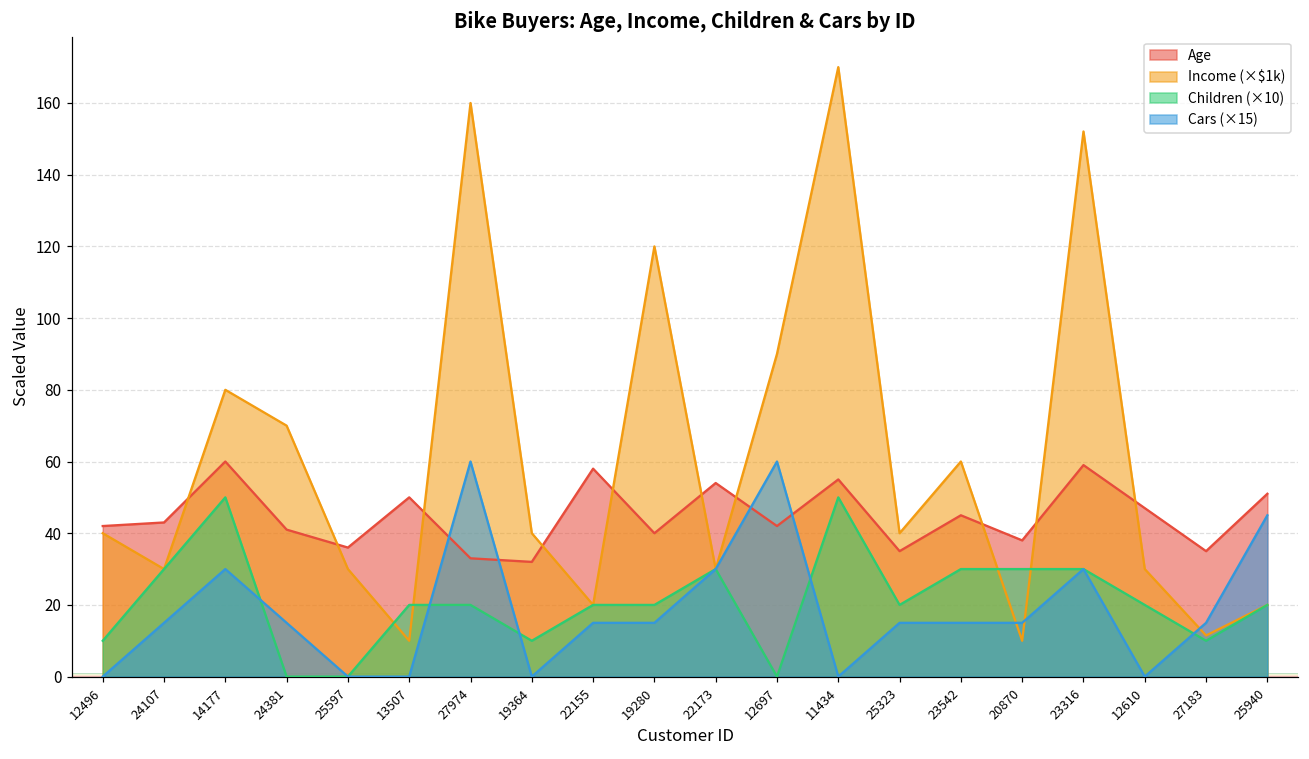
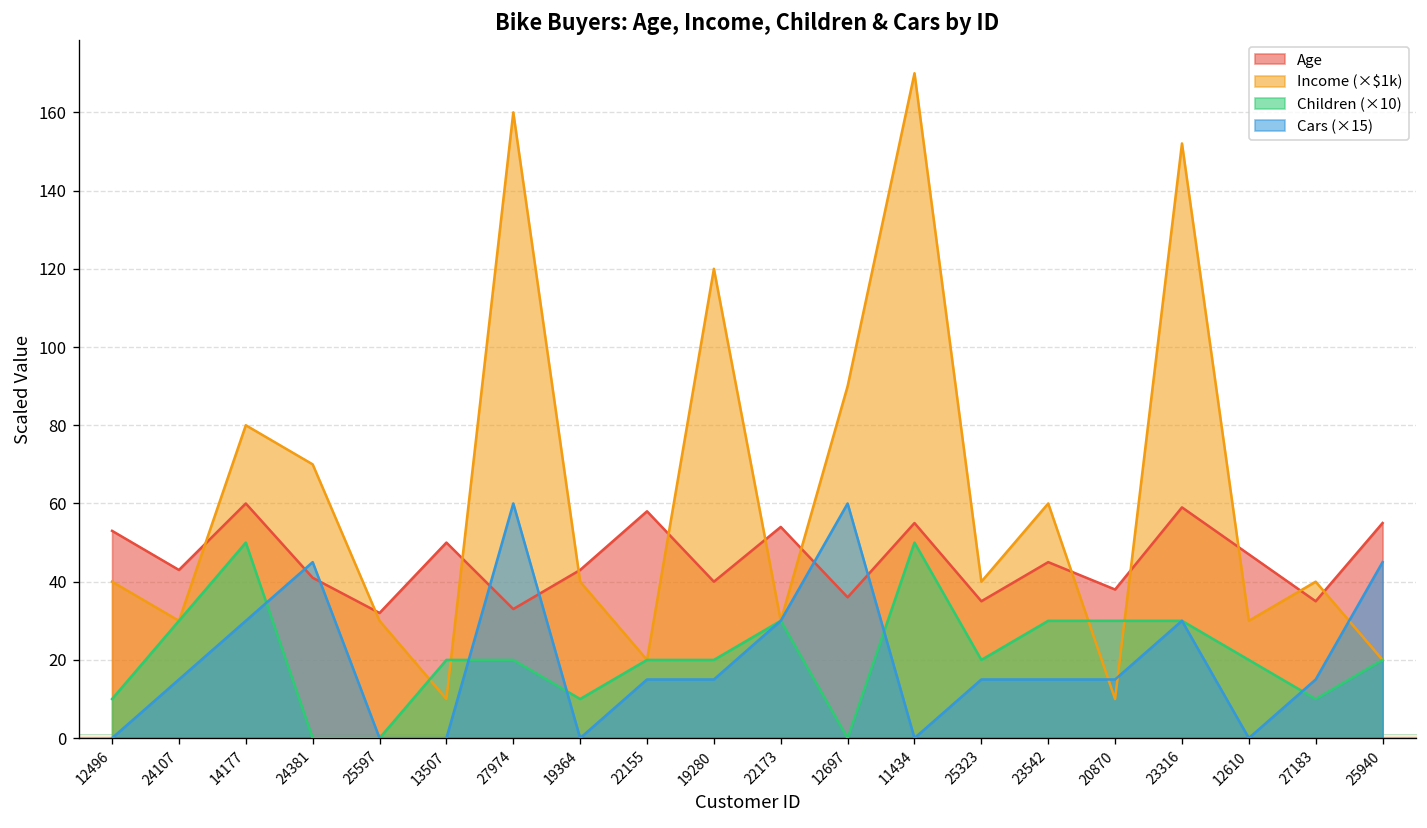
  {
    "Age": {
-     "12496": 42,
+     "12496": 53,
      "24107": 43,
      "14177": 60,
      "24381": 41,
-     "25597": 36,
+     "25597": 32,
      "13507": 50,
      "27974": 33,
-     "19364": 32,
+     "19364": 43,
      "22155": 58,
      "19280": 40,
      "22173": 54,
-     "12697": 42,
+     "12697": 36,
      "11434": 55,
      "25323": 35,
      "23542": 45,
      "20870": 38,
      "23316": 59,
      "12610": 47,
      "27183": 35,
-     "25940": 51
+     "25940": 55
    },
    "Income (×$1k)": {
      "12496": 40,
      "14177": 80,
      "24381": 70,
      "25597": 30,
      "13507": 10,
      "27974": 160,
      "19364": 40,
      "19280": 120,
      "12697": 90,
      "11434": 170,
      "25323": 40,
      "23542": 60,
      "20870": 10,
      "23316": 152,
      "12610": 30,
-     "27183": 11
+     "27183": 40
    },
    "Children (×10)": {
      "12496": 10,
      "14177": 50,
      "24381": 0,
      "13507": 20,
      "27974": 20,
      "19364": 10,
      "19280": 20,
      "12697": 0,
      "11434": 50,
      "25323": 20,
      "23542": 30,
      "20870": 30,
      "12610": 20,
      "27183": 10
    },
    "Cars (×15)": {
      "12496": 0,
      "24107": 15,
      "14177": 30,
-     "24381": 15,
+     "24381": 45,
      "13507": 0,
      "27974": 60,
      "19364": 0,
      "22155": 15,
      "19280": 15,
      "12697": 60,
      "11434": 0,
      "25323": 15,
      "23542": 15,
      "20870": 15,
      "12610": 0,
      "27183": 15,
      "25940": 45
    }
  }
